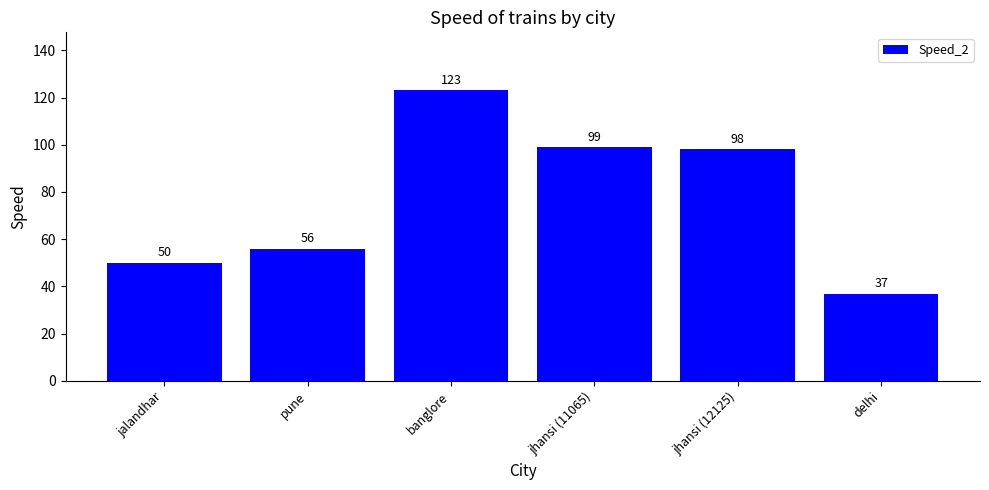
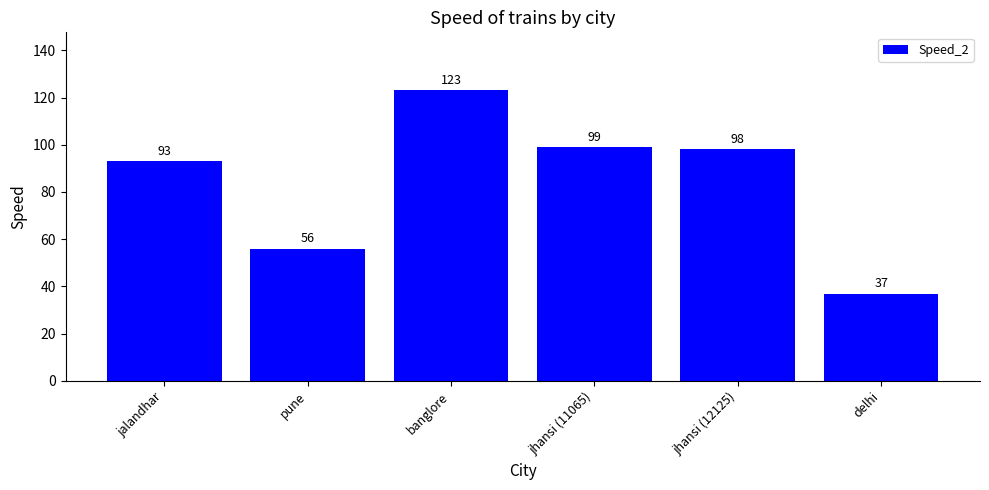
  {
-   "jalandhar": 50,
+   "jalandhar": 93,
    "pune": 56,
    "banglore": 123,
    "jhansi (11065)": 99,
    "jhansi (12125)": 98,
    "delhi": 37
  }
